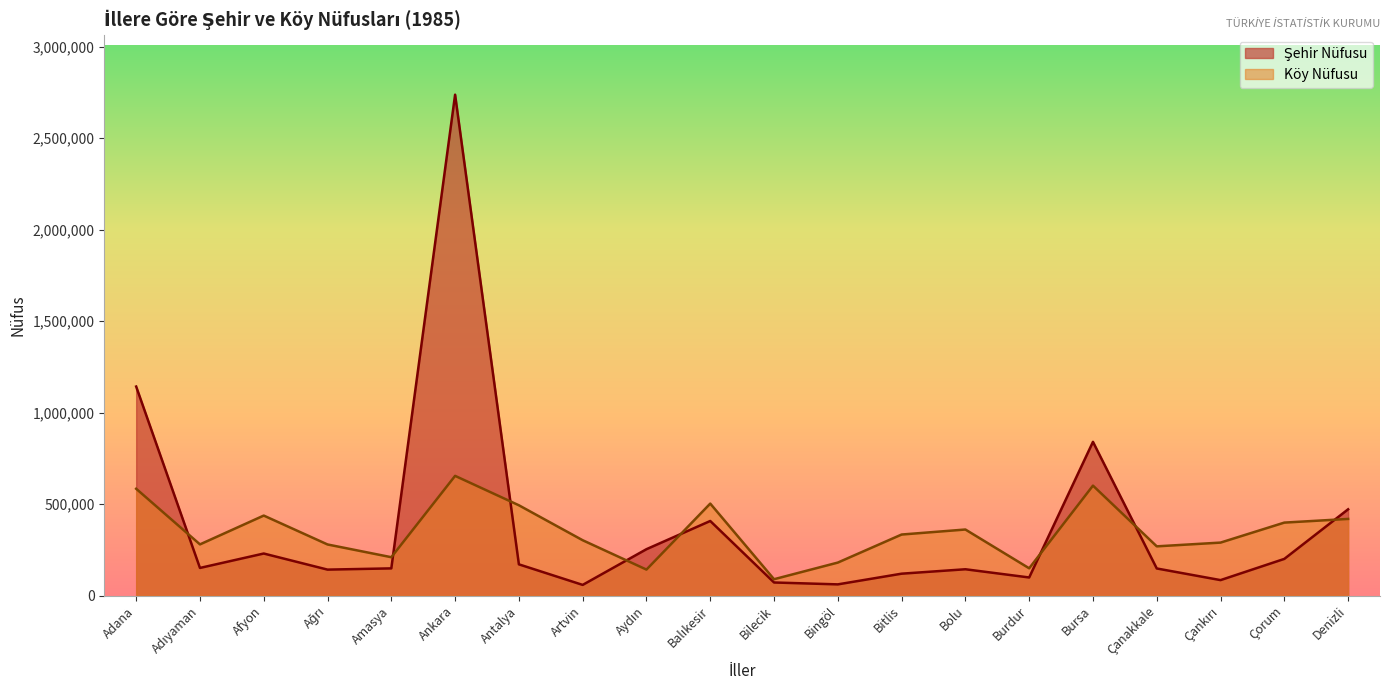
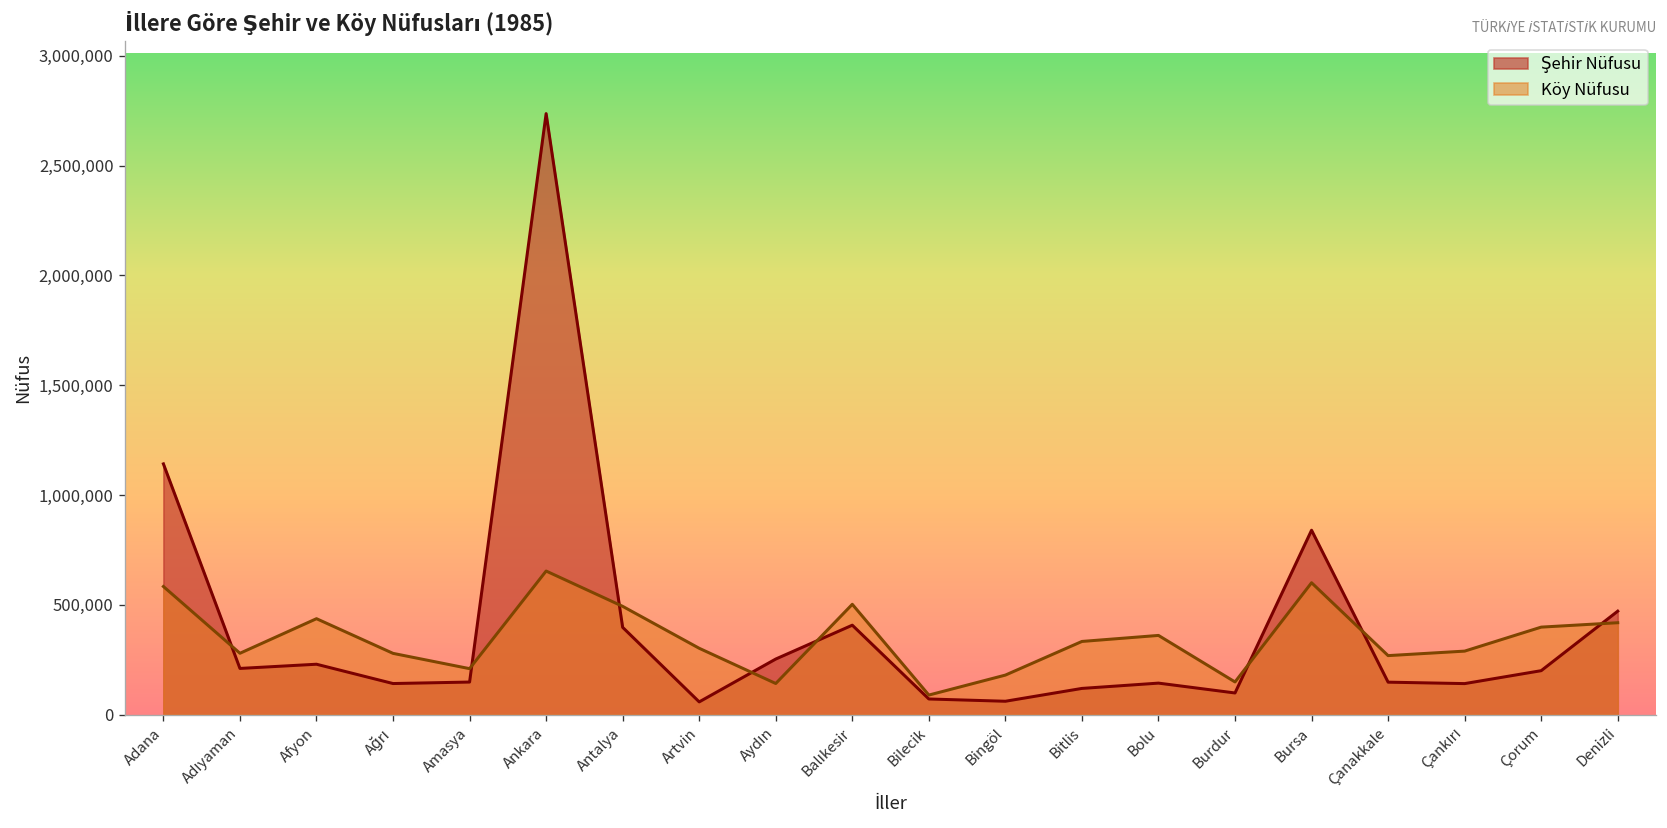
  {
    "Şehir Nüfusu": {
      "Adana": "1,140,000",
-     "Adıyaman": "150,000",
+     "Adıyaman": "210,000",
      "Afyon": "230,000",
      "Ağrı": "140,000",
      "Amasya": "150,000",
      "Ankara": "2,740,000",
-     "Antalya": "170,000",
+     "Antalya": "400,000",
      "Artvin": "60,000",
      "Aydın": "250,000",
      "Balıkesir": "410,000",
      "Bilecik": "70,000",
      "Bingöl": "60,000",
      "Bitlis": "120,000",
      "Bolu": "140,000",
      "Burdur": "100,000",
      "Bursa": "840,000",
      "Çanakkale": "150,000",
-     "Çankırı": "80,000",
+     "Çankırı": "140,000",
      "Çorum": "200,000",
      "Denizli": "470,000"
    },
    "Köy Nüfusu": {
      "Adana": "580,000",
      "Adıyaman": "280,000",
      "Afyon": "440,000",
      "Ağrı": "280,000",
      "Amasya": "210,000",
      "Ankara": "650,000",
      "Antalya": "490,000",
      "Artvin": "300,000",
      "Aydın": "140,000",
      "Balıkesir": "500,000",
      "Bilecik": "90,000",
      "Bingöl": "180,000",
      "Bitlis": "330,000",
      "Bolu": "360,000",
      "Burdur": "150,000",
      "Bursa": "600,000",
      "Çanakkale": "270,000",
      "Çankırı": "290,000",
      "Çorum": "400,000",
      "Denizli": "420,000"
    }
  }
